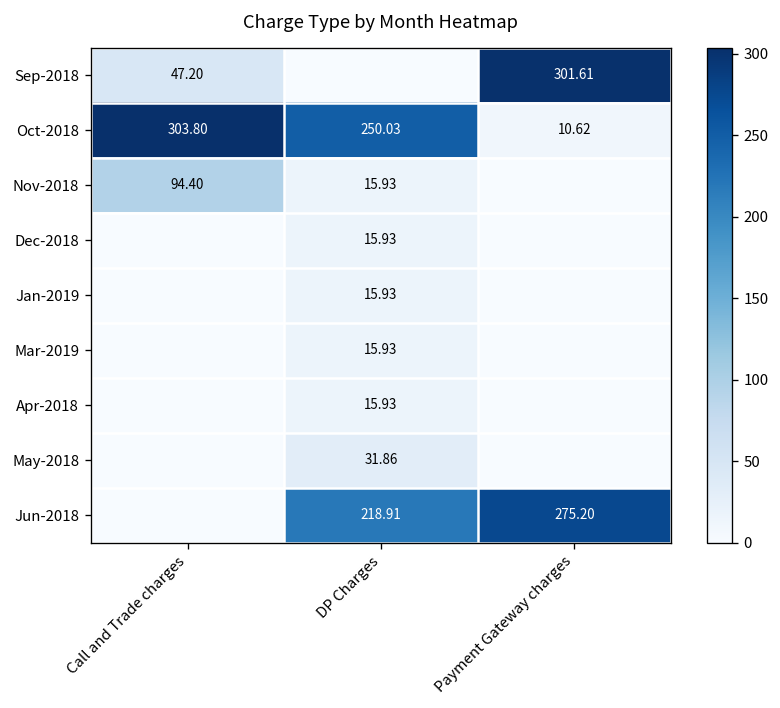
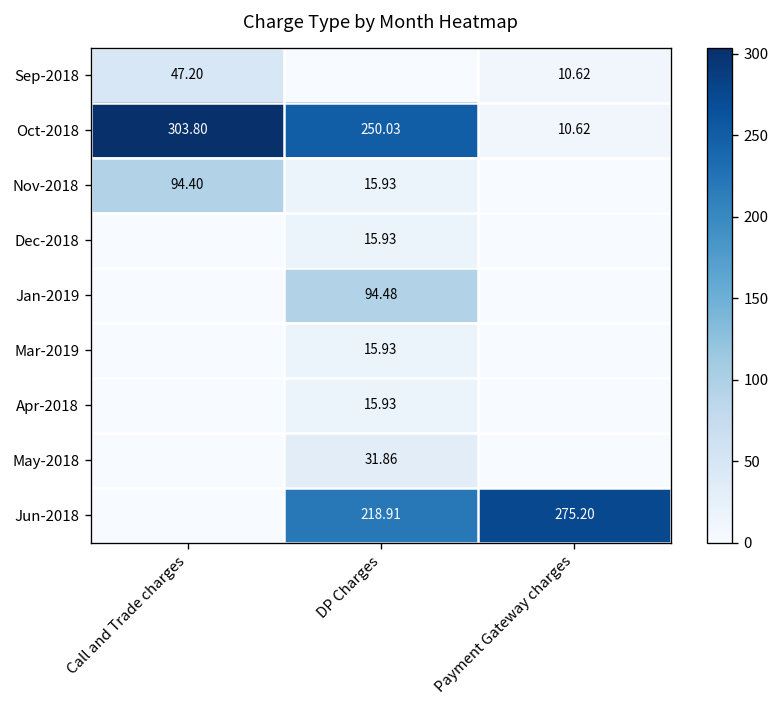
  {
    "Sep-2018": {
      "Call and Trade charges": 47.20,
-     "Payment Gateway charges": 301.61
+     "Payment Gateway charges": 10.62
    },
    "Oct-2018": {
      "Call and Trade charges": 303.80,
      "DP Charges": 250.03,
      "Payment Gateway charges": 10.62
    },
    "Nov-2018": {
      "Call and Trade charges": 94.40,
      "DP Charges": 15.93
    },
    "Dec-2018": {
      "DP Charges": 15.93
    },
    "Jan-2019": {
-     "DP Charges": 15.93
+     "DP Charges": 94.48
    },
    "Mar-2019": {
      "DP Charges": 15.93
    },
    "Apr-2018": {
      "DP Charges": 15.93
    },
    "May-2018": {
      "DP Charges": 31.86
    },
    "Jun-2018": {
      "DP Charges": 218.91,
      "Payment Gateway charges": 275.20
    }
  }
